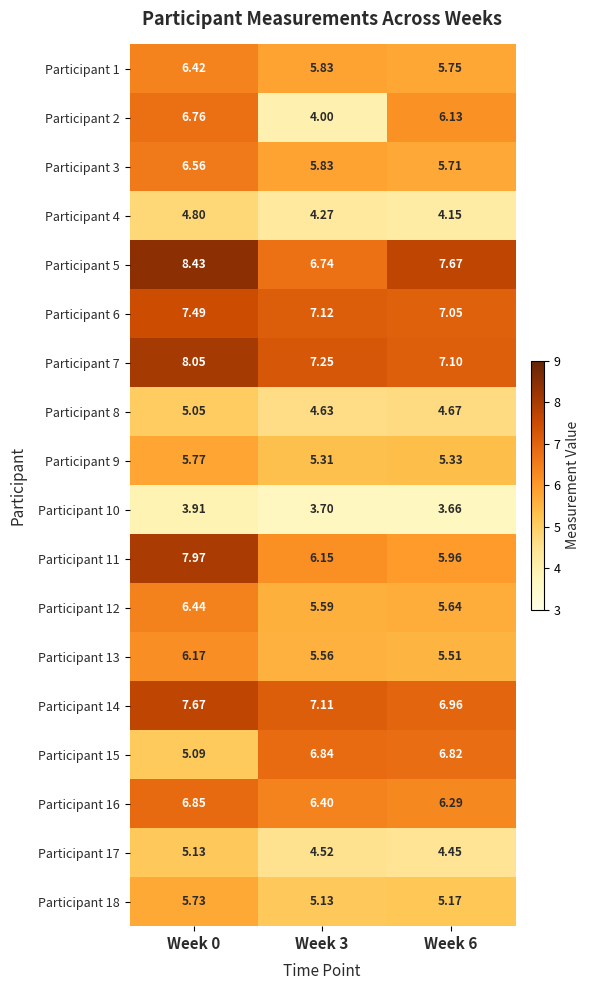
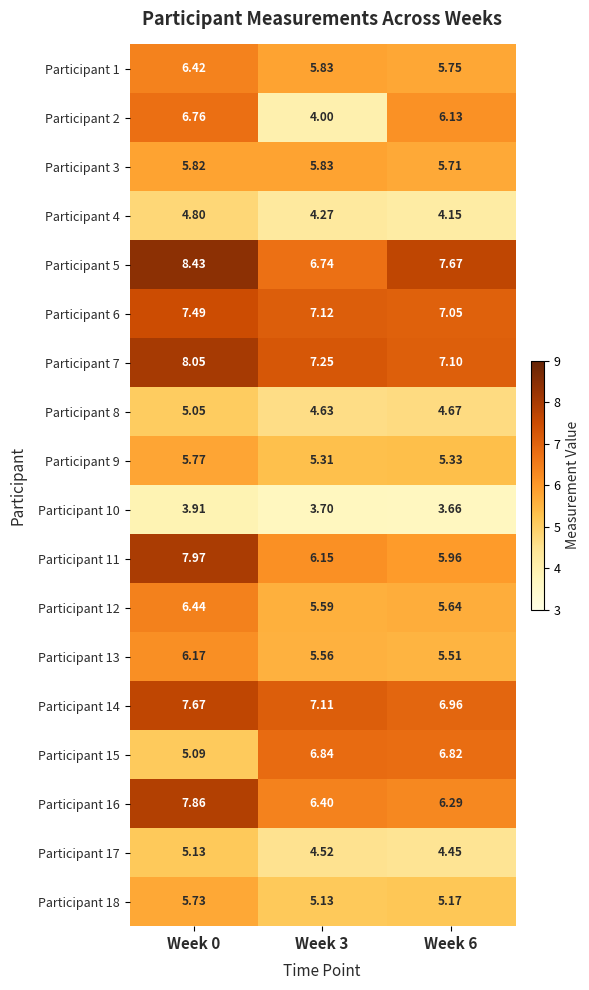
  {
    "Participant 1": {
      "Week 0": 6.42,
      "Week 3": 5.83,
      "Week 6": 5.75
    },
    "Participant 2": {
      "Week 0": 6.76,
      "Week 3": 4.00,
      "Week 6": 6.13
    },
    "Participant 3": {
-     "Week 0": 6.56,
+     "Week 0": 5.82,
      "Week 3": 5.83,
      "Week 6": 5.71
    },
    "Participant 4": {
      "Week 0": 4.80,
      "Week 3": 4.27,
      "Week 6": 4.15
    },
    "Participant 5": {
      "Week 0": 8.43,
      "Week 3": 6.74,
      "Week 6": 7.67
    },
    "Participant 6": {
      "Week 0": 7.49,
      "Week 3": 7.12,
      "Week 6": 7.05
    },
    "Participant 7": {
      "Week 0": 8.05,
      "Week 3": 7.25,
      "Week 6": 7.10
    },
    "Participant 8": {
      "Week 0": 5.05,
      "Week 3": 4.63,
      "Week 6": 4.67
    },
    "Participant 9": {
      "Week 0": 5.77,
      "Week 3": 5.31,
      "Week 6": 5.33
    },
    "Participant 10": {
      "Week 0": 3.91,
      "Week 3": 3.70,
      "Week 6": 3.66
    },
    "Participant 11": {
      "Week 0": 7.97,
      "Week 3": 6.15,
      "Week 6": 5.96
    },
    "Participant 12": {
      "Week 0": 6.44,
      "Week 3": 5.59,
      "Week 6": 5.64
    },
    "Participant 13": {
      "Week 0": 6.17,
      "Week 3": 5.56,
      "Week 6": 5.51
    },
    "Participant 14": {
      "Week 0": 7.67,
      "Week 3": 7.11,
      "Week 6": 6.96
    },
    "Participant 15": {
      "Week 0": 5.09,
      "Week 3": 6.84,
      "Week 6": 6.82
    },
    "Participant 16": {
-     "Week 0": 6.85,
+     "Week 0": 7.86,
      "Week 3": 6.40,
      "Week 6": 6.29
    },
    "Participant 17": {
      "Week 0": 5.13,
      "Week 3": 4.52,
      "Week 6": 4.45
    },
    "Participant 18": {
      "Week 0": 5.73,
      "Week 3": 5.13,
      "Week 6": 5.17
    }
  }
